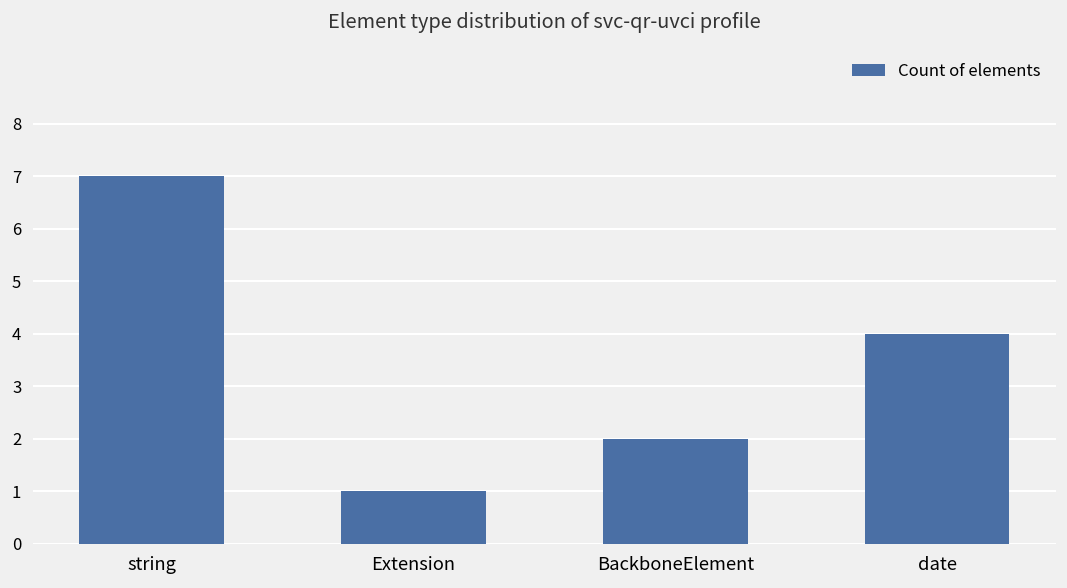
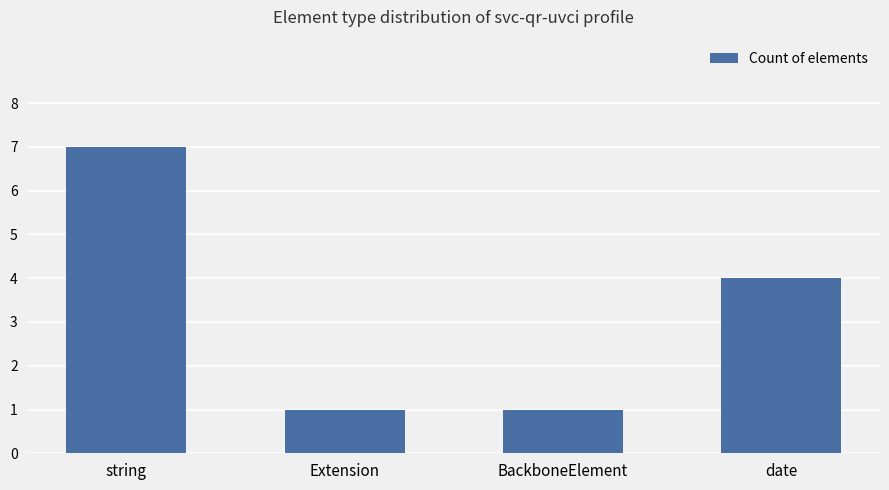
  {
    "string": 7,
    "Extension": 1,
-   "BackboneElement": 2,
+   "BackboneElement": 1,
    "date": 4
  }
